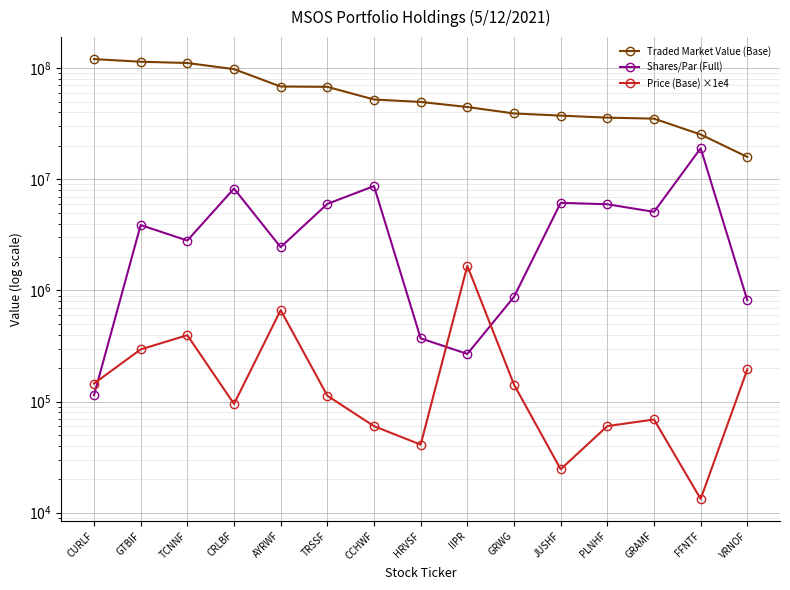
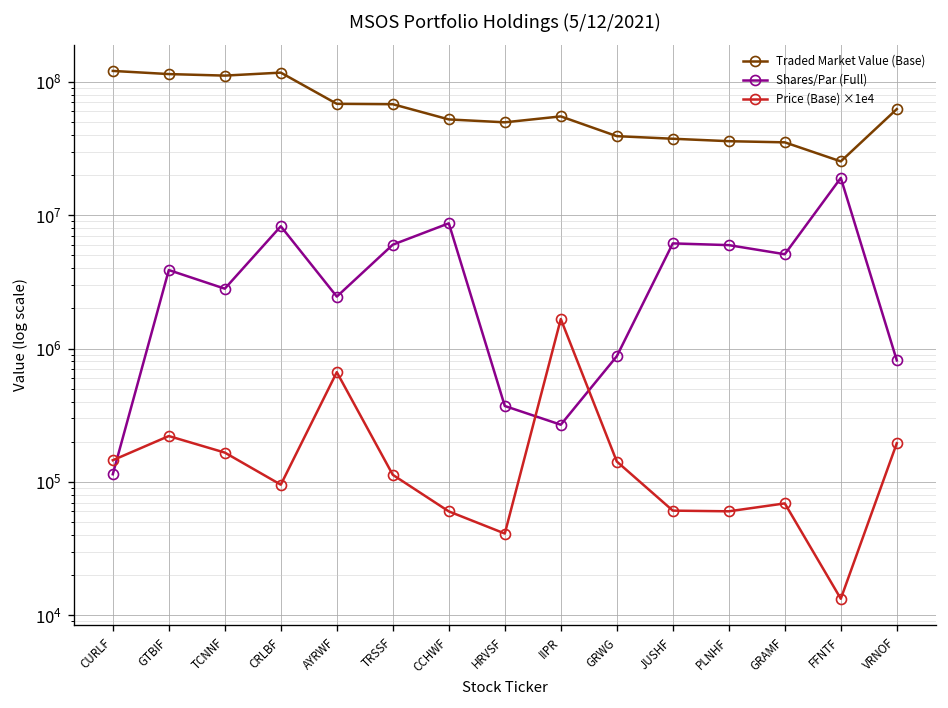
  {
    "Traded Market Value (Base)": {
      "CURLF": 120000000,
      "GTBIF": 110000000,
      "TCNNF": 110000000,
-     "CRLBF": 100000000,
+     "CRLBF": 120000000,
      "AYRWF": 70000000,
      "TRSSF": 70000000,
      "CCHWF": 50000000,
      "HRVSF": 50000000,
-     "IIPR": 45000000,
+     "IIPR": 60000000,
      "GRWG": 39000000,
      "JUSHF": 37000000,
      "PLNHF": 36000000,
      "GRAMF": 35000000,
      "FFNTF": 25000000,
-     "VRNOF": 16000000
+     "VRNOF": 60000000
    },
    "Shares/Par (Full)": {
      "CURLF": 110000,
      "GTBIF": 3900000,
      "TCNNF": 2800000,
      "CRLBF": 8000000,
      "AYRWF": 2500000,
      "TRSSF": 6000000,
      "CCHWF": 9000000,
      "HRVSF": 370000,
      "IIPR": 270000,
      "GRWG": 900000,
      "JUSHF": 6000000,
      "PLNHF": 6000000,
      "GRAMF": 5000000,
      "FFNTF": 19000000,
      "VRNOF": 800000
    },
    "Price (Base) ×1e4": {
      "CURLF": 150000,
-     "GTBIF": 290000,
-     "TCNNF": 400000,
+     "GTBIF": 220000,
+     "TCNNF": 170000,
      "CRLBF": 100000,
      "AYRWF": 700000,
      "TRSSF": 110000,
      "CCHWF": 60000,
      "HRVSF": 41000,
      "IIPR": 1700000,
      "GRWG": 140000,
-     "JUSHF": 25000,
+     "JUSHF": 60000,
      "PLNHF": 60000,
      "GRAMF": 70000,
      "FFNTF": 13000,
      "VRNOF": 200000
    }
  }
